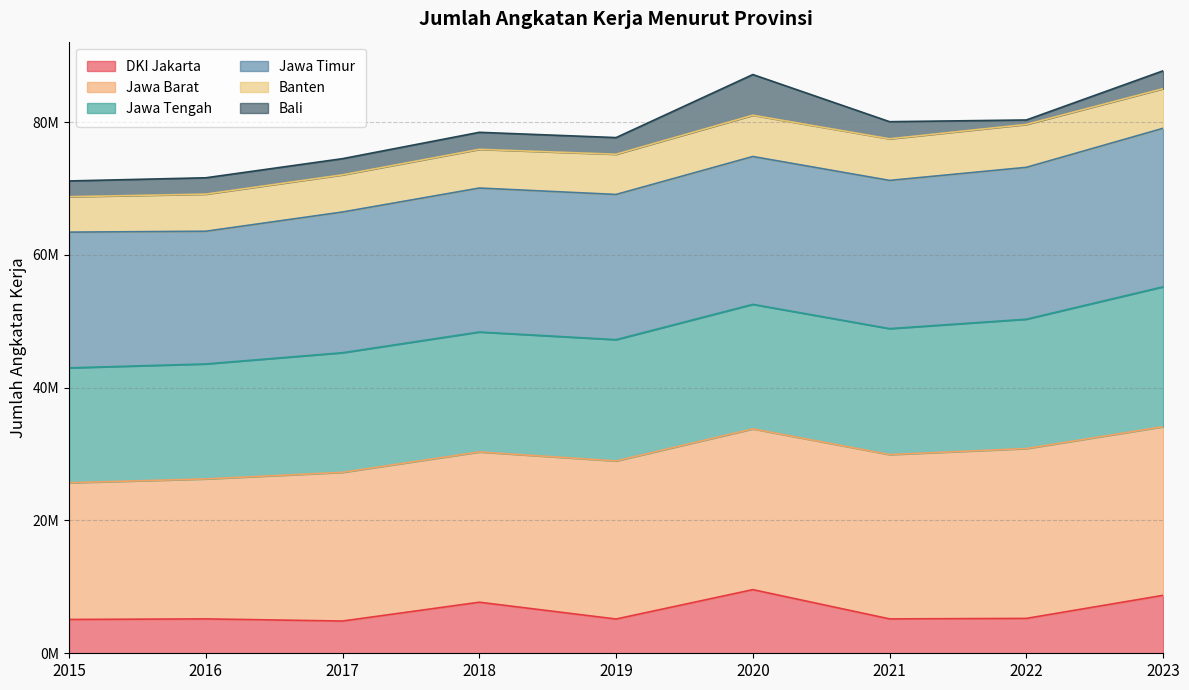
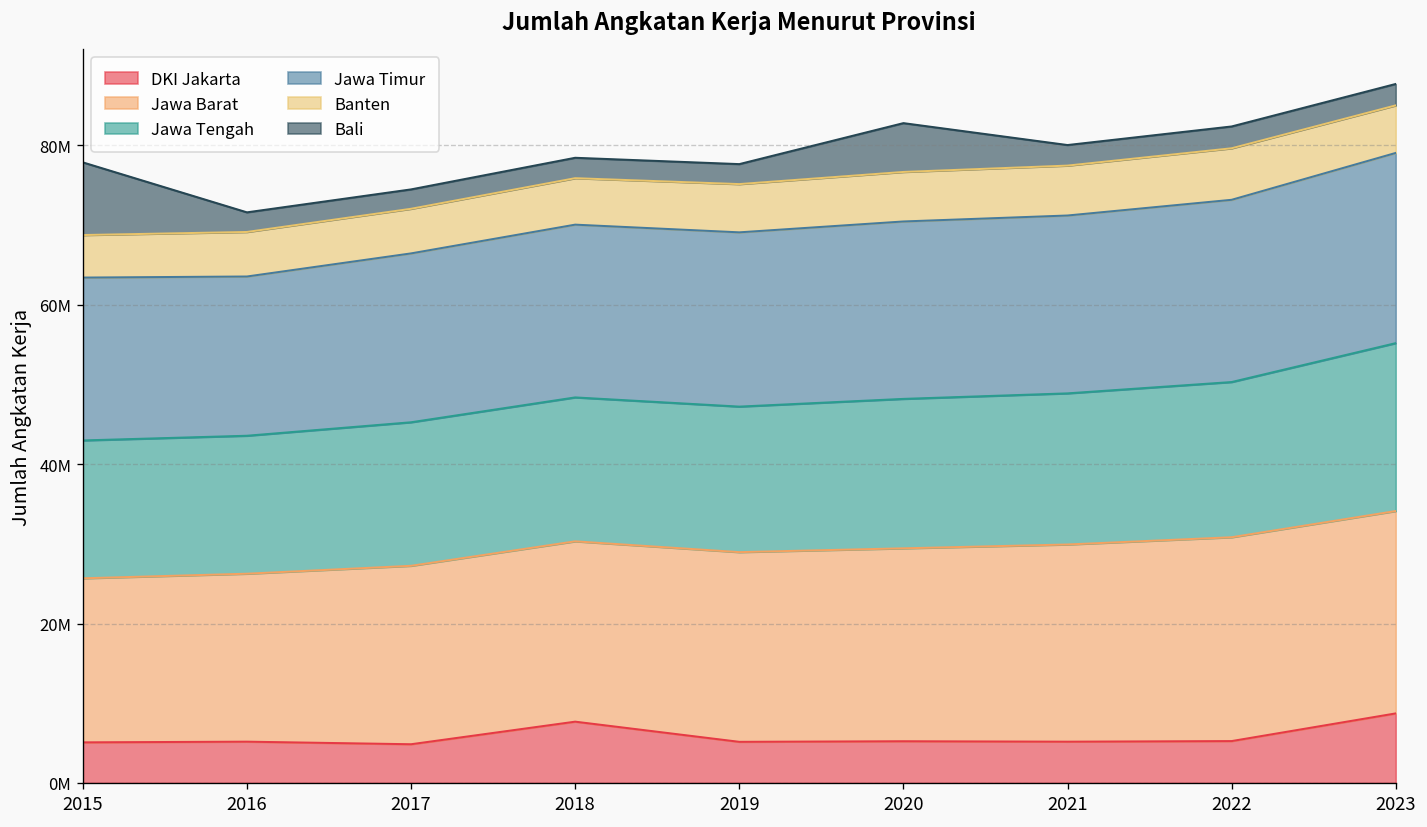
  {
    "DKI Jakarta": {
      "2015": 5000000,
      "2016": 5000000,
      "2017": 5000000,
      "2018": 8000000,
      "2019": 5000000,
-     "2020": 10000000,
+     "2020": 5000000,
      "2021": 5000000,
      "2022": 5000000,
      "2023": 9000000
    },
    "Bali": {
-     "2015": 2000000,
+     "2015": 9000000,
      "2016": 2000000,
      "2017": 2000000,
      "2018": 3000000,
      "2019": 3000000,
      "2020": 6000000,
      "2021": 3000000,
-     "2022": 1000000,
+     "2022": 3000000,
      "2023": 3000000
    }
  }
